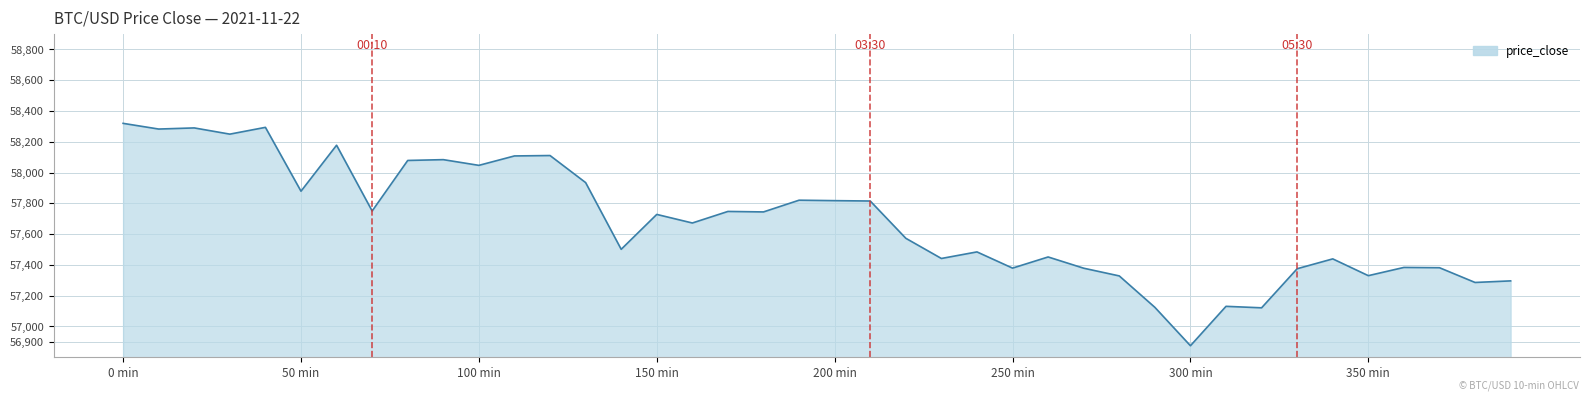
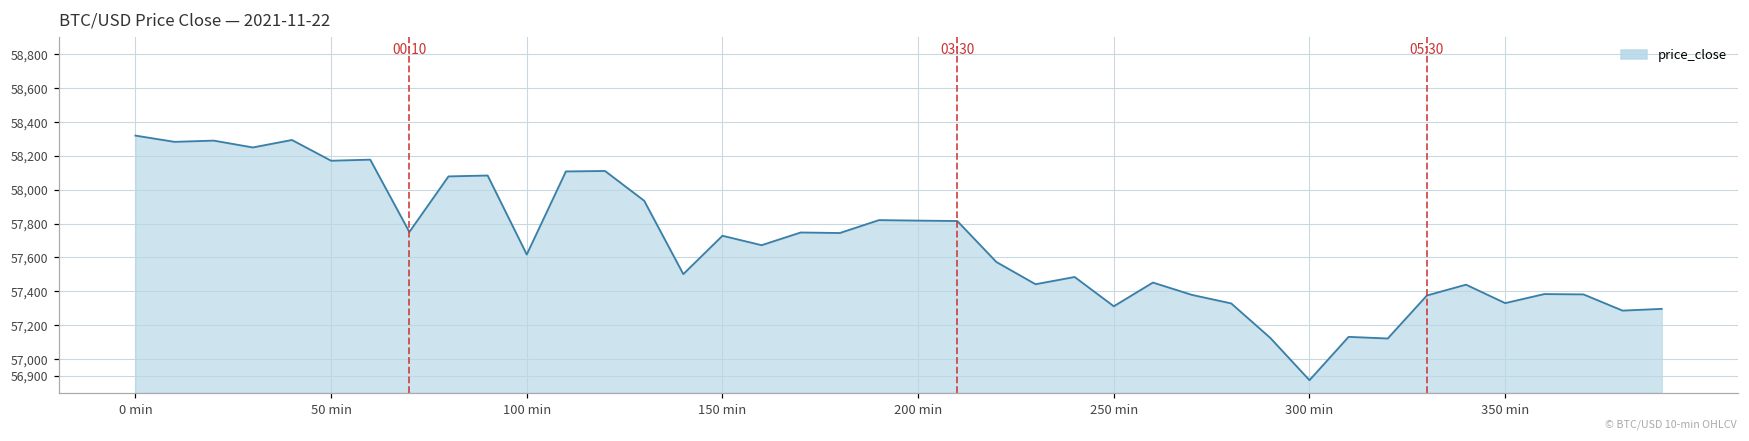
  {
    "0 min": "58,320",
-   "50 min": "57,880",
-   "100 min": "58,050",
+   "50 min": "58,170",
+   "100 min": "57,620",
    "150 min": "57,730",
    "200 min": "57,820",
-   "250 min": "57,380",
+   "250 min": "57,310",
    "300 min": "56,880",
    "350 min": "57,330"
  }
